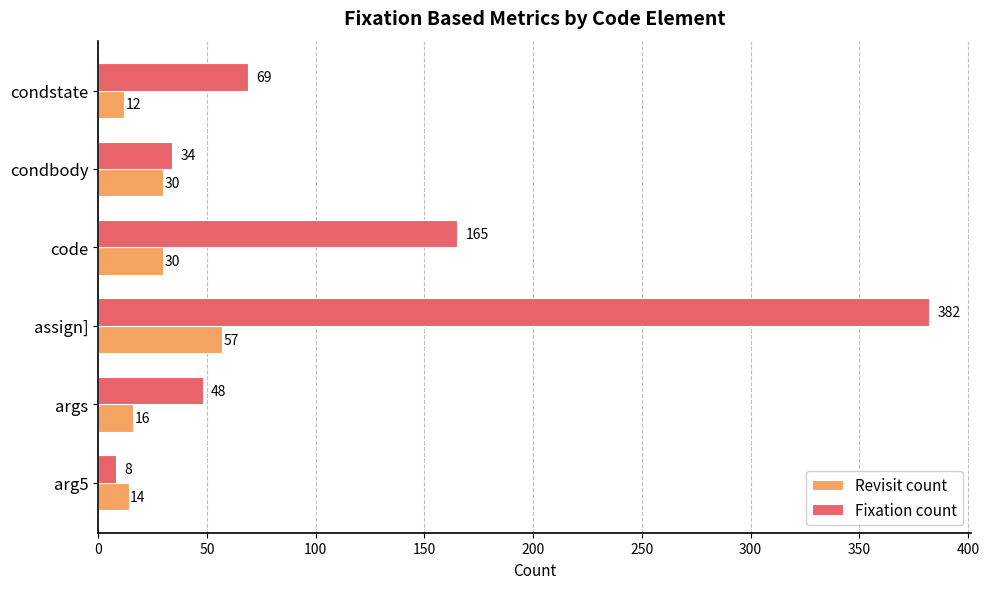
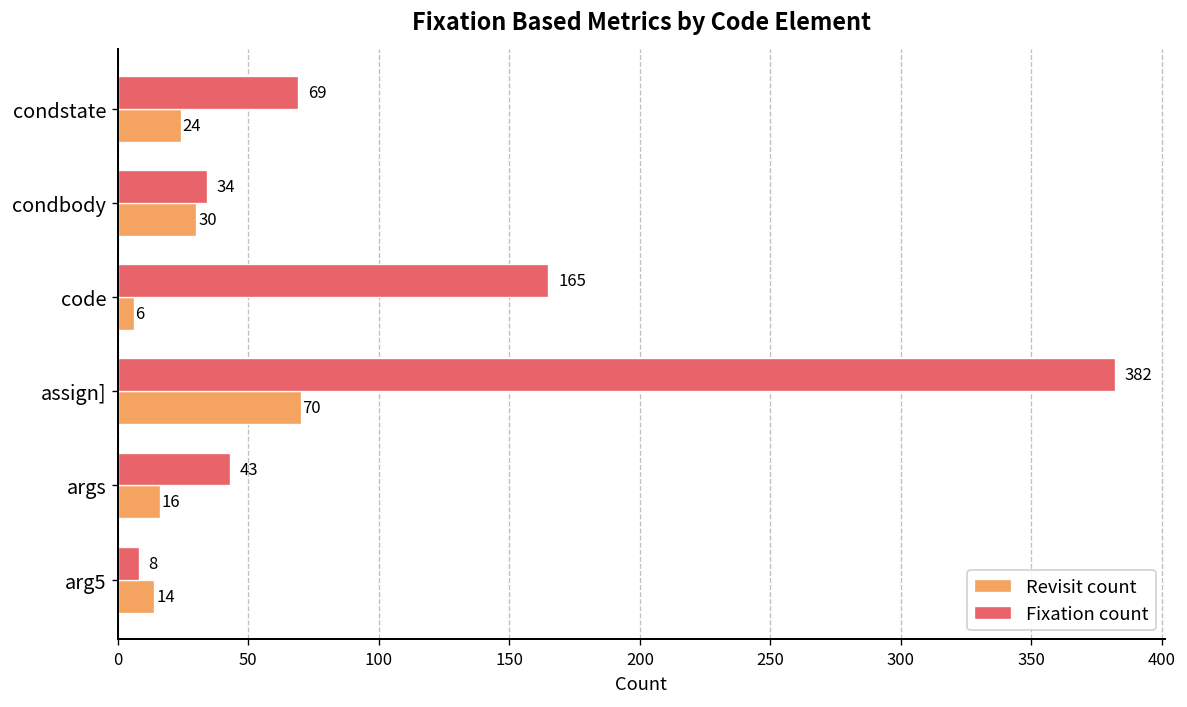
  {
    "Revisit count": {
-     "condstate": 12,
+     "condstate": 24,
      "condbody": 30,
-     "code": 30,
-     "assign]": 57,
+     "code": 6,
+     "assign]": 70,
      "args": 16,
      "arg5": 14
    },
    "Fixation count": {
      "condstate": 69,
      "condbody": 34,
      "code": 165,
      "assign]": 382,
-     "args": 48,
+     "args": 43,
      "arg5": 8
    }
  }
